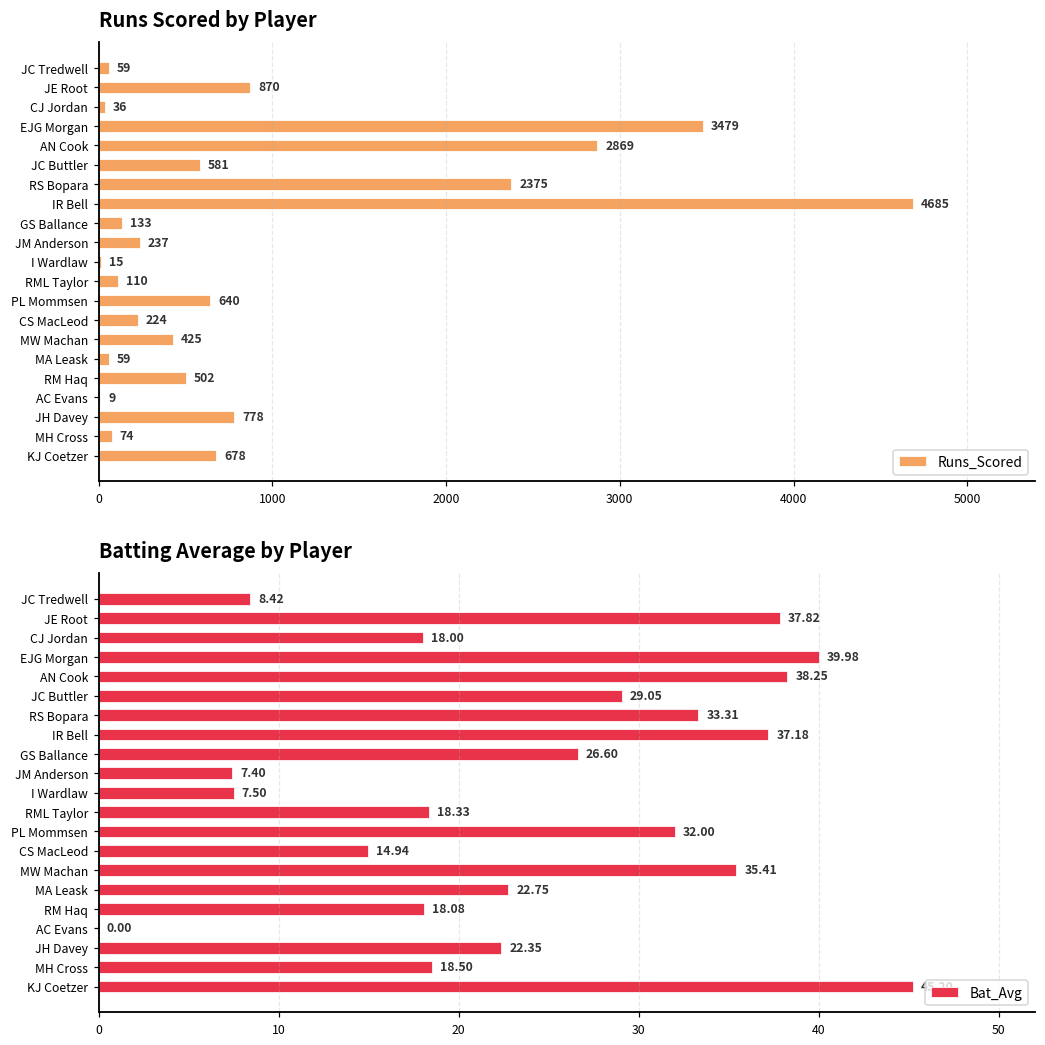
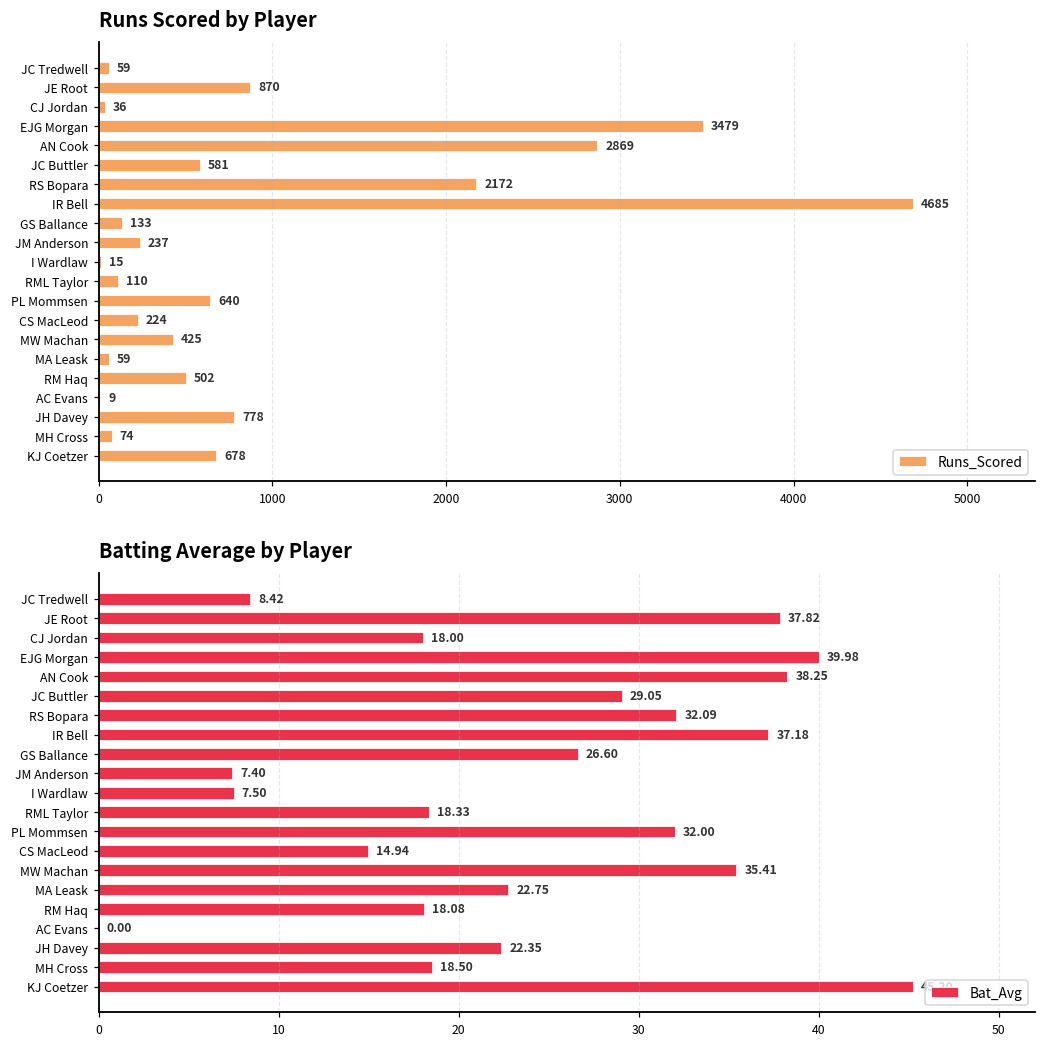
  {
    "Runs Scored by Player": {
      "JC Tredwell": 59,
      "JE Root": 870,
      "CJ Jordan": 36,
      "EJG Morgan": 3479,
      "AN Cook": 2869,
      "JC Buttler": 581,
-     "RS Bopara": 2375,
+     "RS Bopara": 2172,
      "IR Bell": 4685,
      "GS Ballance": 133,
      "JM Anderson": 237,
      "I Wardlaw": 15,
      "RML Taylor": 110,
      "PL Mommsen": 640,
      "CS MacLeod": 224,
      "MW Machan": 425,
      "MA Leask": 59,
      "RM Haq": 502,
      "AC Evans": 9,
      "JH Davey": 778,
      "MH Cross": 74,
      "KJ Coetzer": 678
    },
    "Batting Average by Player": {
      "JC Tredwell": 8.42,
      "JE Root": 37.82,
      "CJ Jordan": 18.00,
      "EJG Morgan": 39.98,
      "AN Cook": 38.25,
      "JC Buttler": 29.05,
-     "RS Bopara": 33.31,
+     "RS Bopara": 32.09,
      "IR Bell": 37.18,
      "GS Ballance": 26.60,
      "JM Anderson": 7.40,
      "I Wardlaw": 7.50,
      "RML Taylor": 18.33,
      "PL Mommsen": 32.00,
      "CS MacLeod": 14.94,
      "MW Machan": 35.41,
      "MA Leask": 22.75,
      "RM Haq": 18.08,
      "AC Evans": 0.00,
      "JH Davey": 22.35,
      "MH Cross": 18.50
    }
  }
